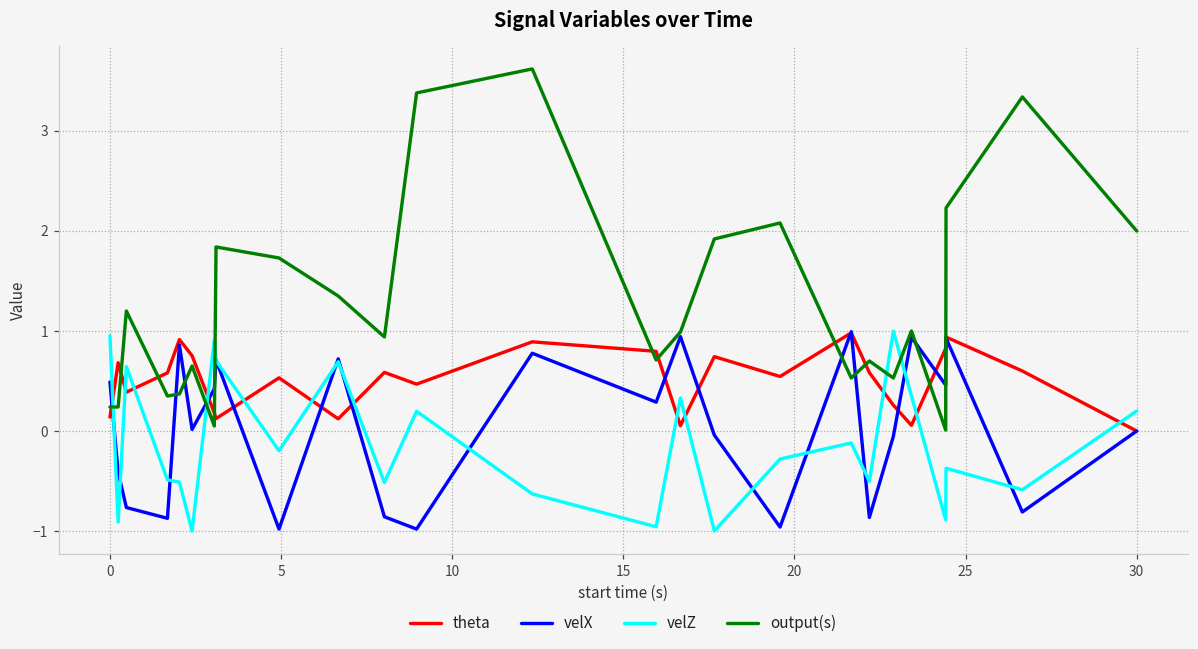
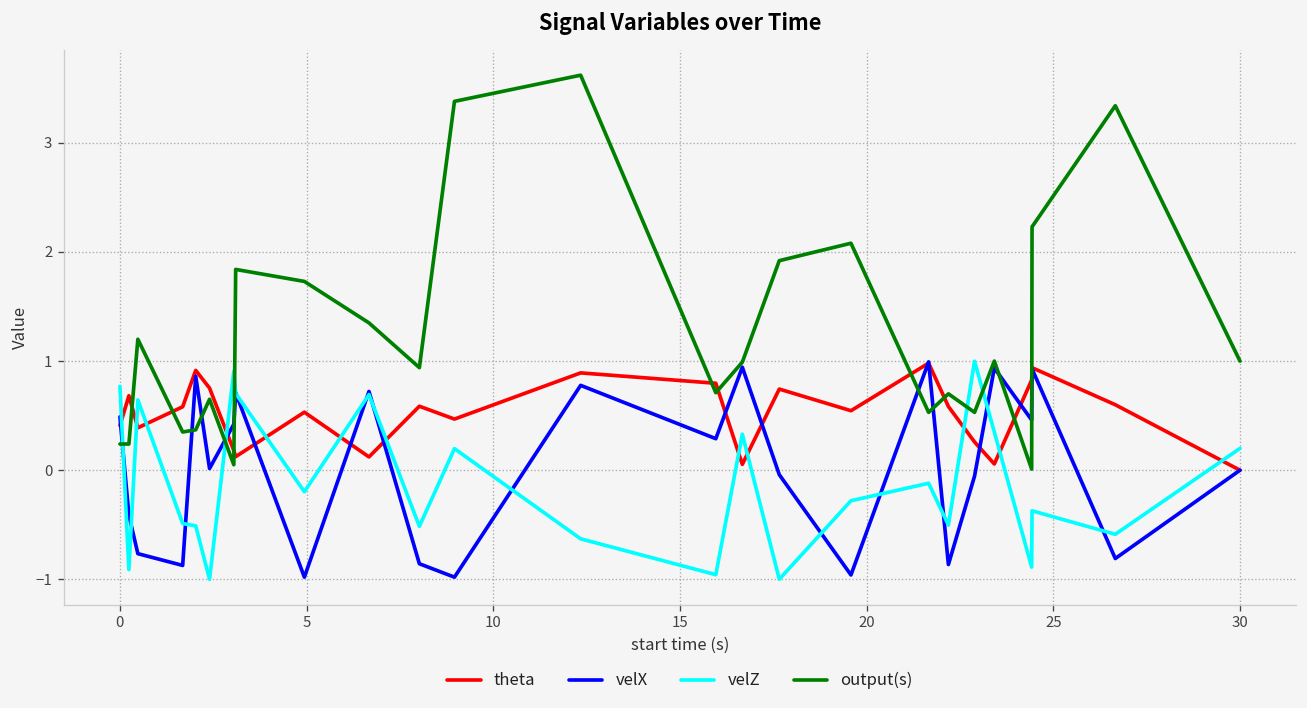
  {
    "theta": {
-     "0": 0.1
+     "0": 0.4
    },
    "velX": {
      "0": 0.5
    },
    "velZ": {
-     "0": 1.0,
+     "0": 0.8,
      "30": 0.2
    },
    "output(s)": {
      "0": 0.2,
-     "30": 2
+     "30": 1
    }
  }
